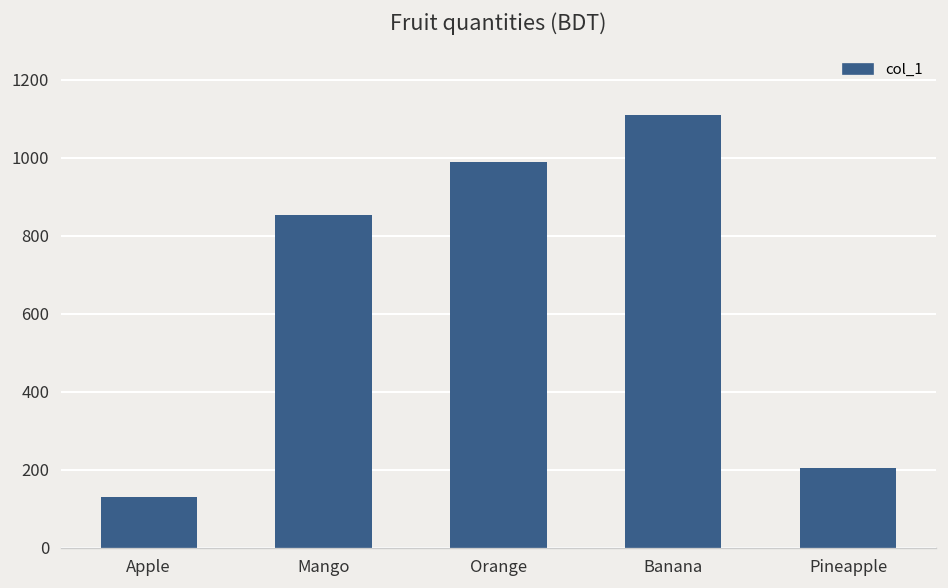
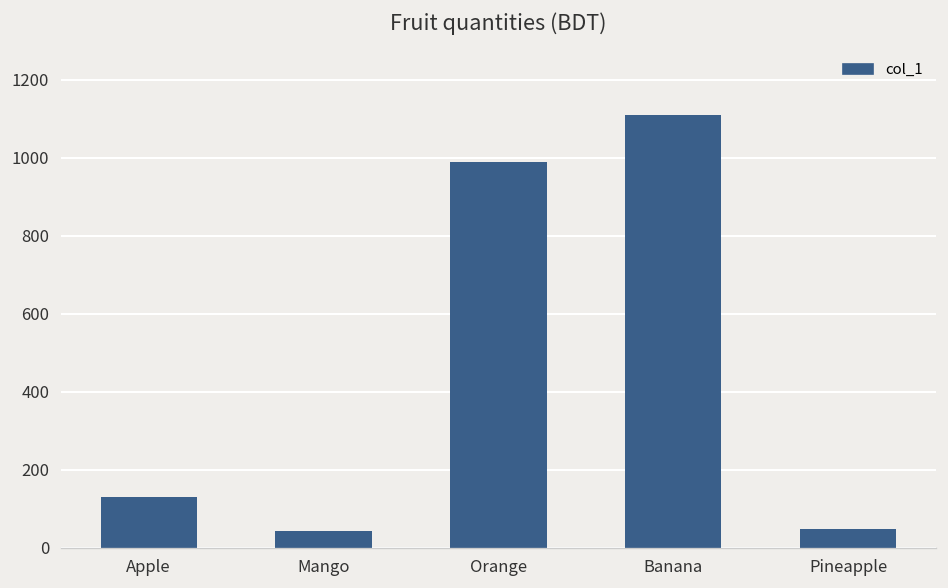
  {
    "Apple": 130,
-   "Mango": 850,
+   "Mango": 40,
    "Orange": 990,
    "Banana": 1110,
-   "Pineapple": 200
+   "Pineapple": 50
  }
